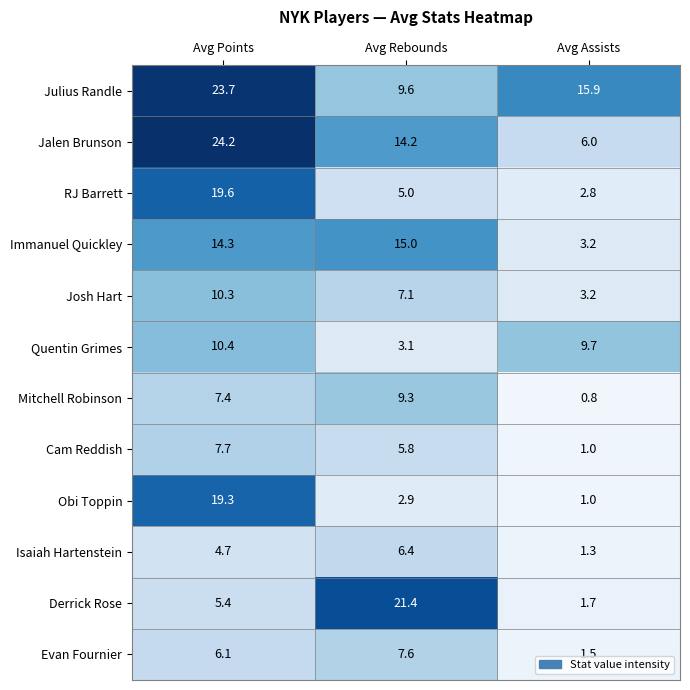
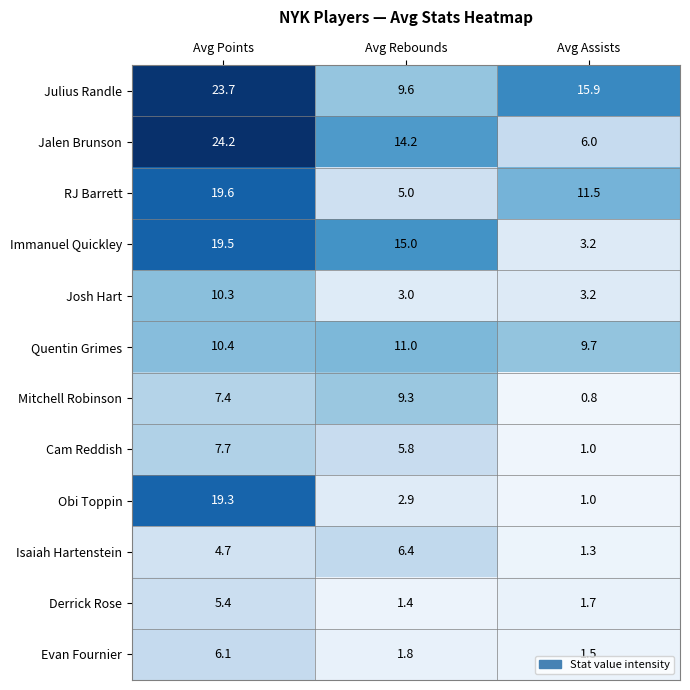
  {
    "Julius Randle": {
      "Avg Points": 23.7,
      "Avg Rebounds": 9.6,
      "Avg Assists": 15.9
    },
    "Jalen Brunson": {
      "Avg Points": 24.2,
      "Avg Rebounds": 14.2,
      "Avg Assists": 6.0
    },
    "RJ Barrett": {
      "Avg Points": 19.6,
      "Avg Rebounds": 5.0,
-     "Avg Assists": 2.8
+     "Avg Assists": 11.5
    },
    "Immanuel Quickley": {
-     "Avg Points": 14.3,
+     "Avg Points": 19.5,
      "Avg Rebounds": 15.0,
      "Avg Assists": 3.2
    },
    "Josh Hart": {
      "Avg Points": 10.3,
-     "Avg Rebounds": 7.1,
+     "Avg Rebounds": 3.0,
      "Avg Assists": 3.2
    },
    "Quentin Grimes": {
      "Avg Points": 10.4,
-     "Avg Rebounds": 3.1,
+     "Avg Rebounds": 11.0,
      "Avg Assists": 9.7
    },
    "Mitchell Robinson": {
      "Avg Points": 7.4,
      "Avg Rebounds": 9.3,
      "Avg Assists": 0.8
    },
    "Cam Reddish": {
      "Avg Points": 7.7,
      "Avg Rebounds": 5.8,
      "Avg Assists": 1.0
    },
    "Obi Toppin": {
      "Avg Points": 19.3,
      "Avg Rebounds": 2.9,
      "Avg Assists": 1.0
    },
    "Isaiah Hartenstein": {
      "Avg Points": 4.7,
      "Avg Rebounds": 6.4,
      "Avg Assists": 1.3
    },
    "Derrick Rose": {
      "Avg Points": 5.4,
-     "Avg Rebounds": 21.4,
+     "Avg Rebounds": 1.4,
      "Avg Assists": 1.7
    },
    "Evan Fournier": {
      "Avg Points": 6.1,
-     "Avg Rebounds": 7.6
+     "Avg Rebounds": 1.8
    }
  }
